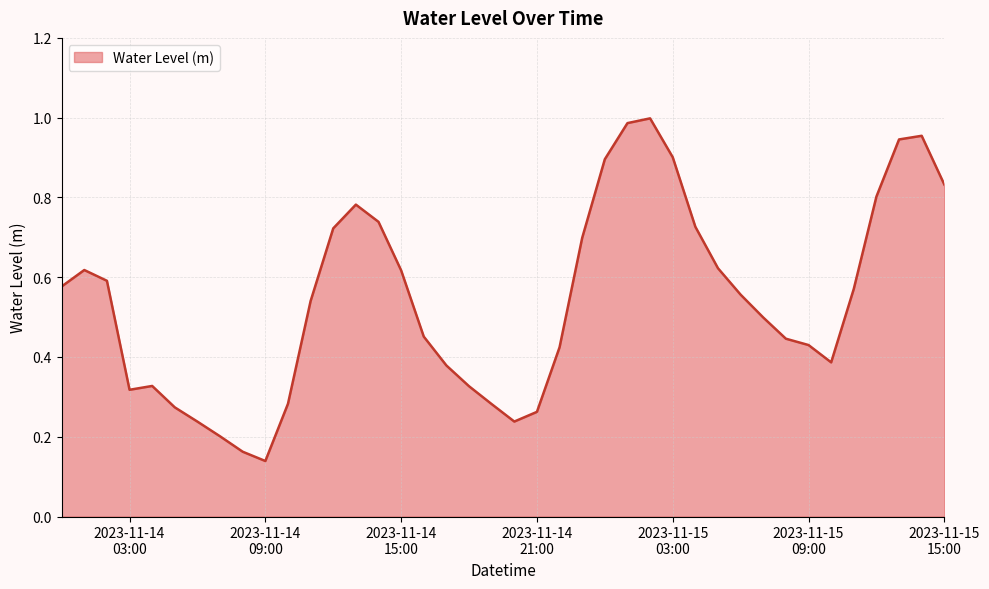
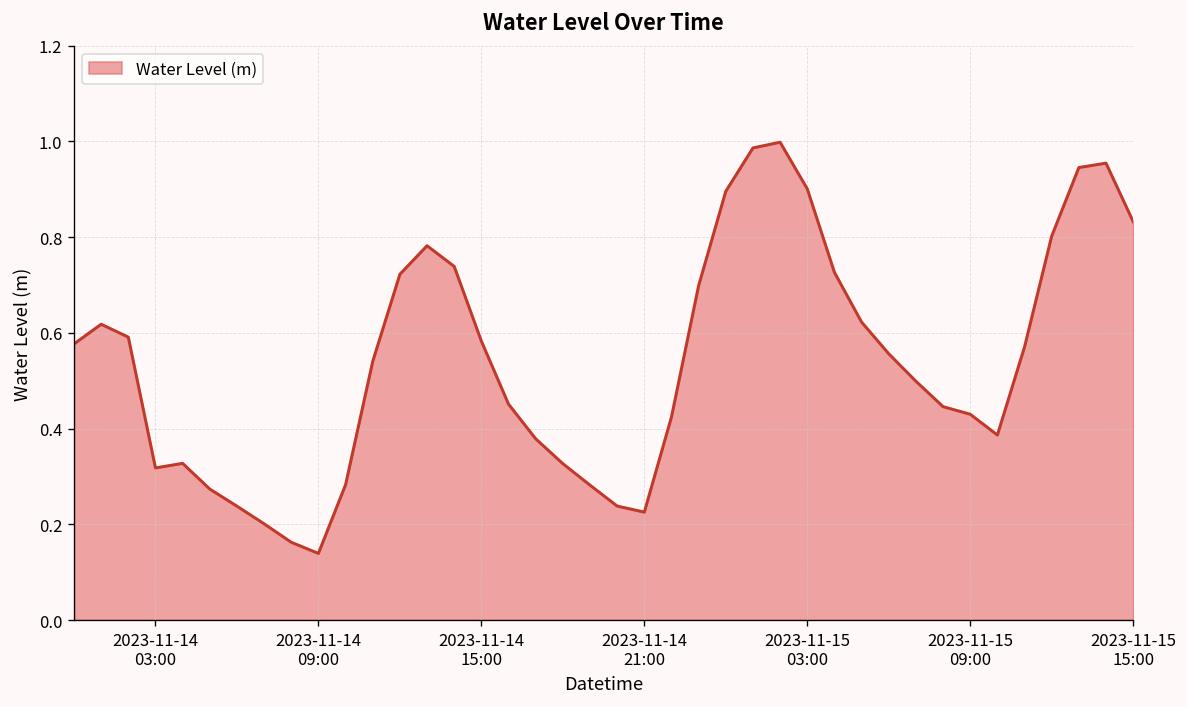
  {
    "2023-11-14 03:00": 0.32,
    "2023-11-14 09:00": 0.14,
-   "2023-11-14 15:00": 0.62,
-   "2023-11-14 21:00": 0.26,
+   "2023-11-14 15:00": 0.58,
+   "2023-11-14 21:00": 0.23,
    "2023-11-15 03:00": 0.90,
    "2023-11-15 09:00": 0.43,
    "2023-11-15 15:00": 0.83
  }
